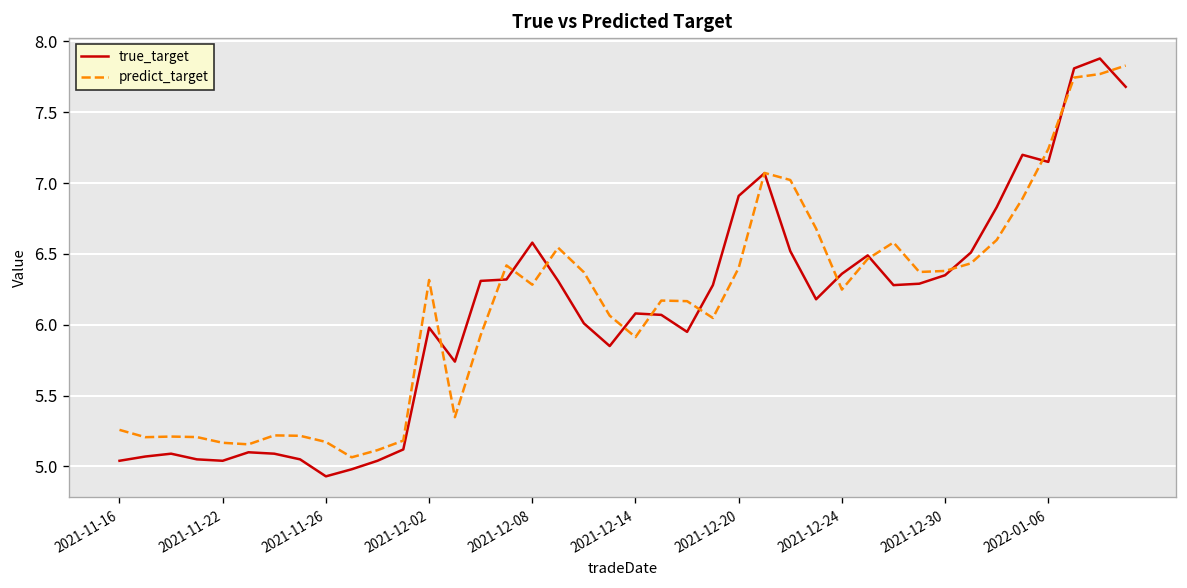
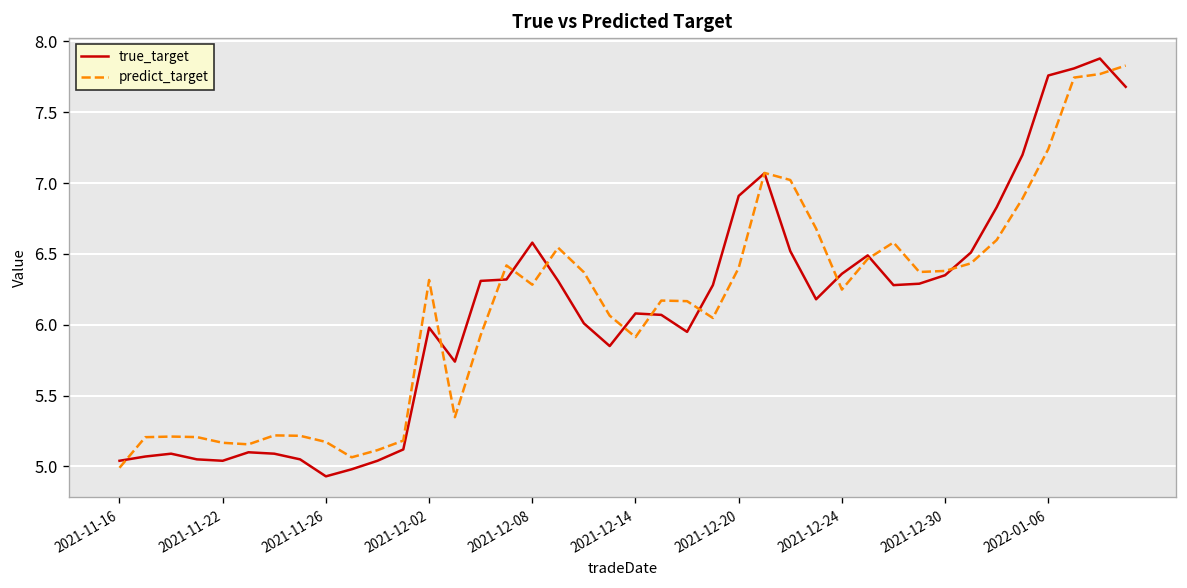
  {
    "true_target": {
      "2021-11-16": 5.04,
      "2021-11-22": 5.04,
      "2021-11-26": 4.93,
      "2021-12-02": 5.98,
      "2021-12-08": 6.58,
      "2021-12-14": 6.08,
      "2021-12-20": 6.91,
      "2021-12-24": 6.36,
      "2021-12-30": 6.35,
-     "2022-01-06": 7.15
+     "2022-01-06": 7.76
    },
    "predict_target": {
-     "2021-11-16": 5.26,
+     "2021-11-16": 4.99,
      "2021-11-22": 5.17,
      "2021-11-26": 5.17,
      "2021-12-02": 6.32,
      "2021-12-08": 6.28,
      "2021-12-14": 5.91,
      "2021-12-20": 6.40,
      "2021-12-24": 6.25,
      "2021-12-30": 6.38,
      "2022-01-06": 7.24
    }
  }
